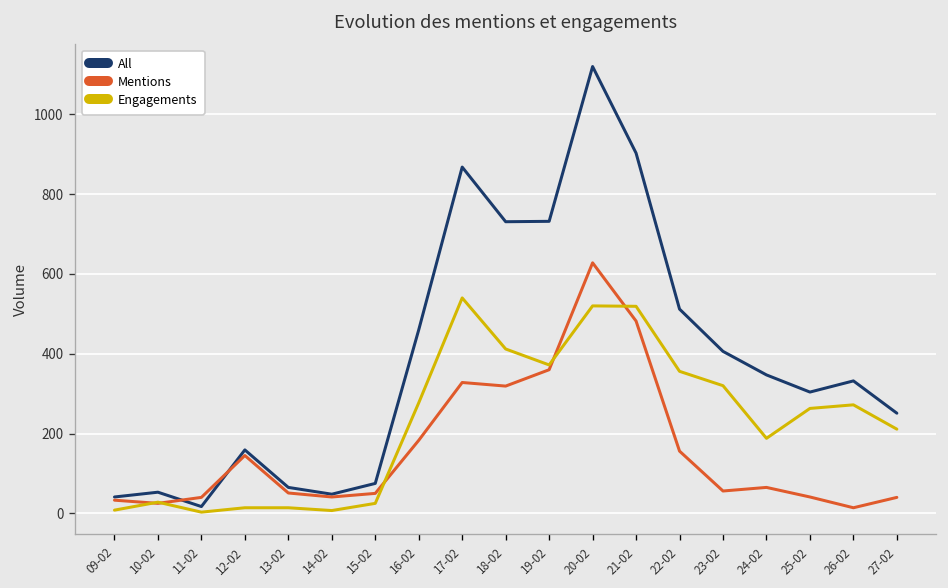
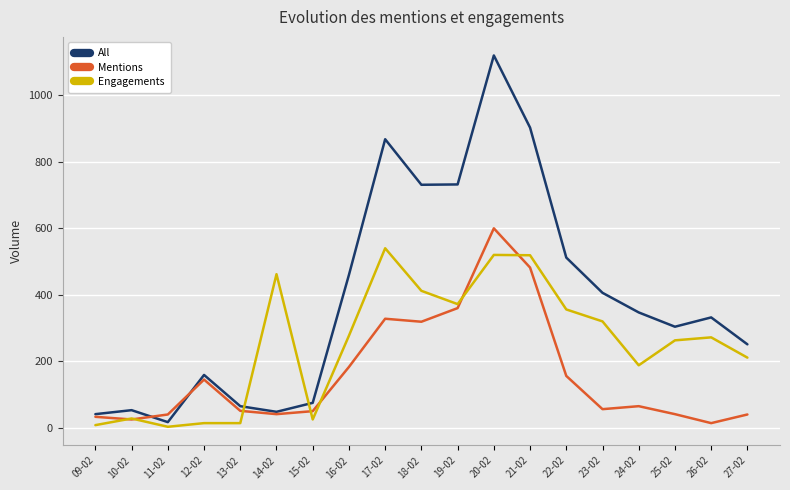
  {
    "All": {
      "09-02": 40,
      "10-02": 50,
      "11-02": 20,
      "12-02": 160,
      "13-02": 70,
      "15-02": 80,
      "16-02": 460,
      "17-02": 870,
      "18-02": 730,
      "19-02": 730,
      "20-02": 1120,
      "21-02": 900,
      "22-02": 510,
      "23-02": 410,
      "24-02": 350,
      "25-02": 300,
      "26-02": 330,
      "27-02": 250
    },
    "Mentions": {
      "09-02": 30,
      "11-02": 40,
      "12-02": 150,
      "13-02": 50,
      "15-02": 50,
      "16-02": 180,
      "17-02": 330,
      "18-02": 320,
      "19-02": 360,
-     "20-02": 630,
+     "20-02": 600,
      "21-02": 480,
      "22-02": 160,
      "23-02": 60,
      "24-02": 70,
      "25-02": 40,
      "26-02": 10,
      "27-02": 40
    },
    "Engagements": {
      "09-02": 10,
      "11-02": 0,
      "12-02": 10,
      "13-02": 10,
-     "14-02": 10,
+     "14-02": 460,
      "15-02": 30,
      "16-02": 280,
      "17-02": 540,
      "18-02": 410,
      "19-02": 370,
      "20-02": 520,
      "21-02": 520,
      "22-02": 360,
      "23-02": 320,
      "24-02": 190,
      "25-02": 260,
      "26-02": 270,
      "27-02": 210
    }
  }
